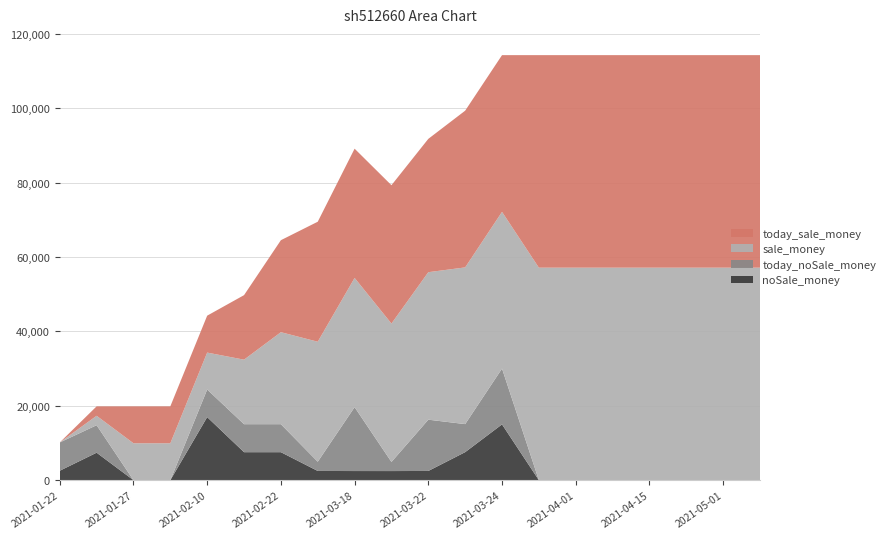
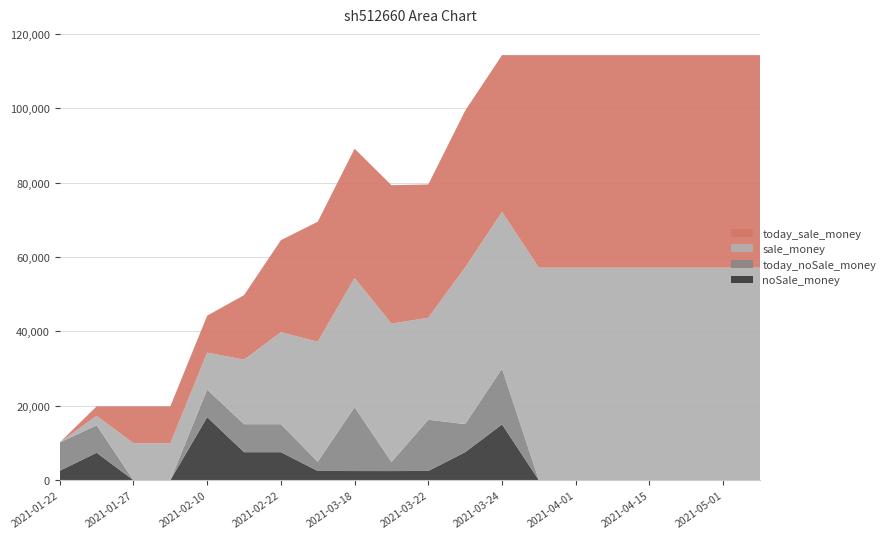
  {
    "noSale_money": {
      "2021-01-22": "3,000",
      "2021-02-10": "17,000",
      "2021-02-22": "8,000",
      "2021-03-18": "2,000",
      "2021-03-22": "2,000",
      "2021-03-24": "15,000"
    },
    "today_noSale_money": {
      "2021-02-10": "7,000",
      "2021-02-22": "8,000",
      "2021-03-18": "17,000",
      "2021-03-22": "14,000",
      "2021-03-24": "15,000"
    },
    "sale_money": {
      "2021-01-27": "10,000",
      "2021-02-10": "10,000",
      "2021-02-22": "25,000",
      "2021-03-18": "35,000",
-     "2021-03-22": "40,000",
+     "2021-03-22": "27,000",
      "2021-03-24": "42,000",
      "2021-04-01": "57,000",
      "2021-04-15": "57,000",
      "2021-05-01": "57,000"
    },
    "today_sale_money": {
      "2021-01-27": "10,000",
      "2021-02-10": "10,000",
      "2021-02-22": "25,000",
      "2021-03-18": "35,000",
      "2021-03-22": "36,000",
      "2021-03-24": "42,000",
      "2021-04-01": "57,000",
      "2021-04-15": "57,000",
      "2021-05-01": "57,000"
    }
  }
